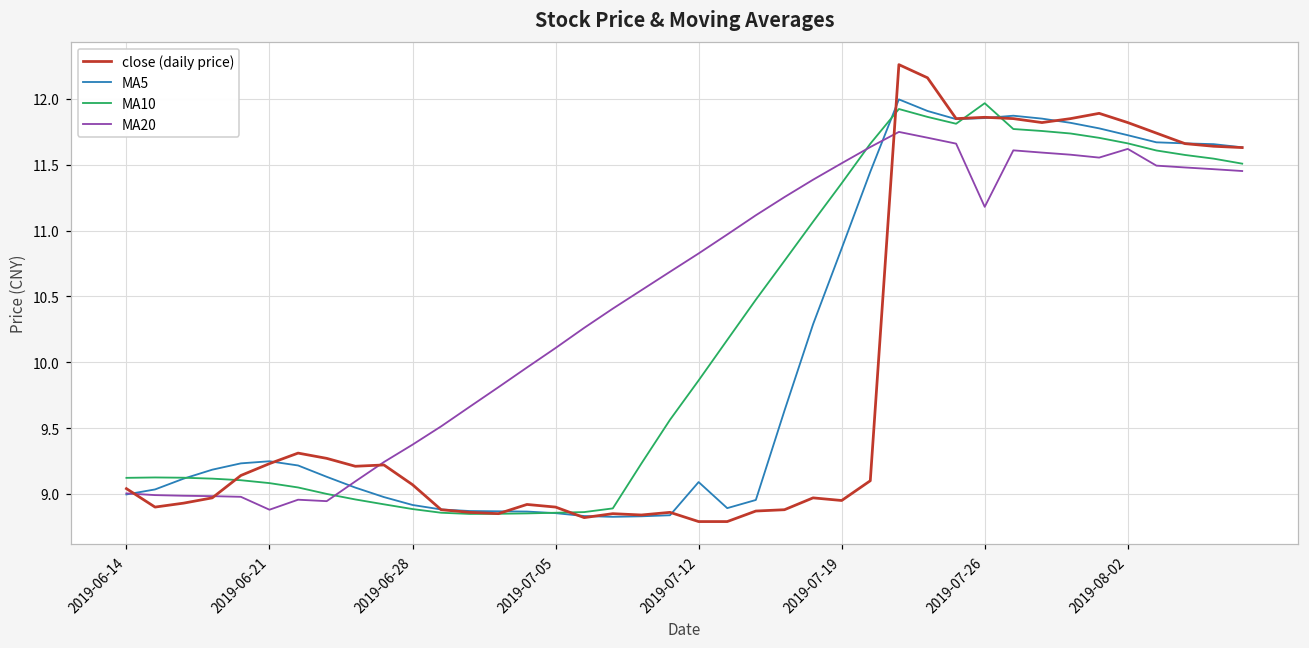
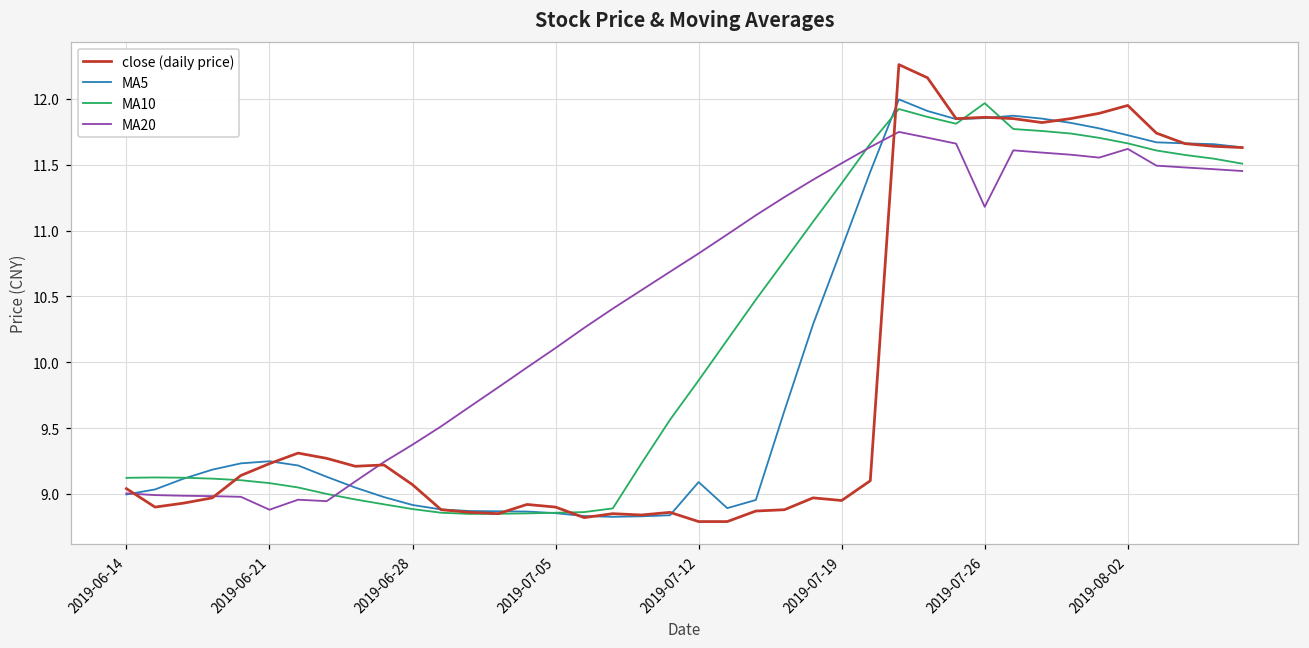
  {
    "close (daily price)": {
      "2019-06-14": 9.04,
      "2019-06-28": 9.07,
      "2019-07-05": 8.90,
      "2019-07-12": 8.79,
      "2019-07-19": 8.95,
-     "2019-08-02": 11.82
+     "2019-08-02": 11.95
    },
    "MA5": {
      "2019-06-28": 8.92,
      "2019-07-12": 9.09,
      "2019-07-19": 10.86,
      "2019-08-02": 11.72
    },
    "MA10": {
      "2019-06-14": 9.12,
      "2019-06-21": 9.08,
      "2019-06-28": 8.89,
      "2019-07-12": 9.86,
      "2019-07-19": 11.36,
      "2019-07-26": 11.97,
      "2019-08-02": 11.66
    },
    "MA20": {
      "2019-06-21": 8.88,
      "2019-06-28": 9.37,
      "2019-07-05": 10.11,
      "2019-07-12": 10.83,
      "2019-07-19": 11.51,
      "2019-07-26": 11.18,
      "2019-08-02": 11.62
    }
  }
